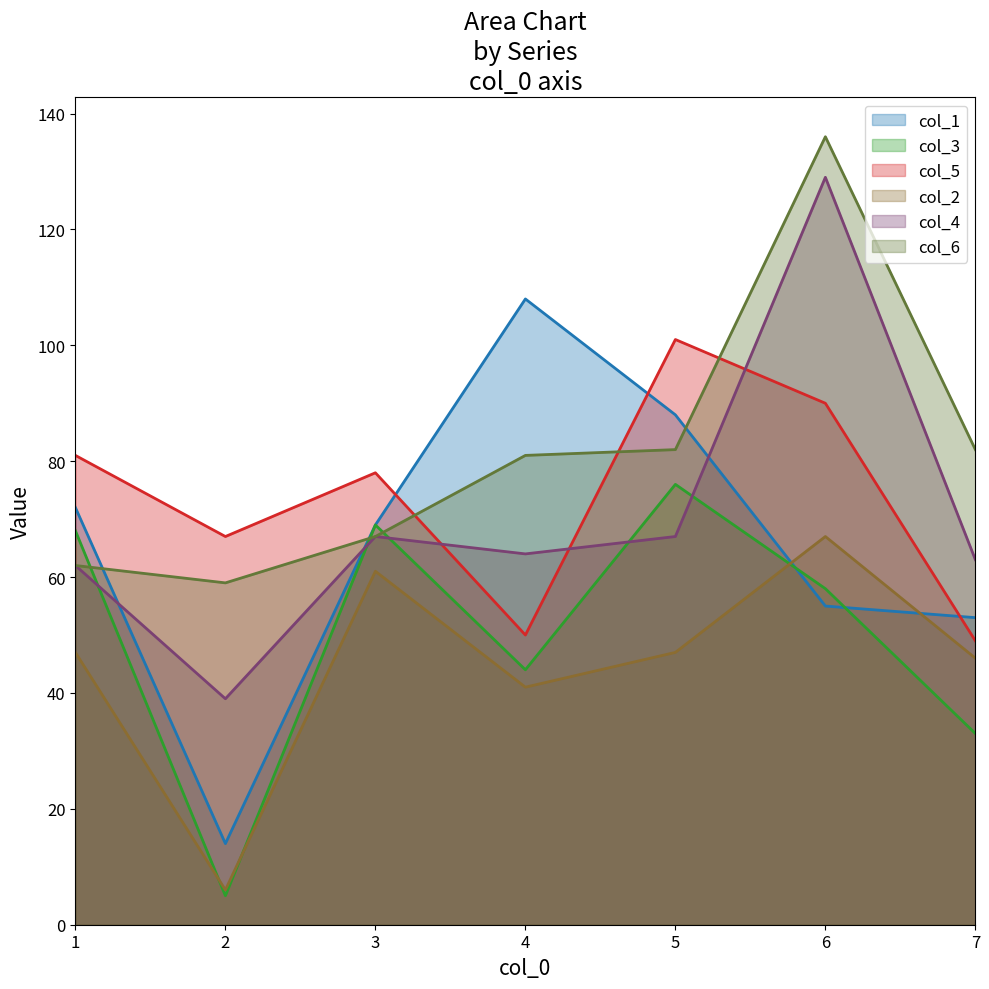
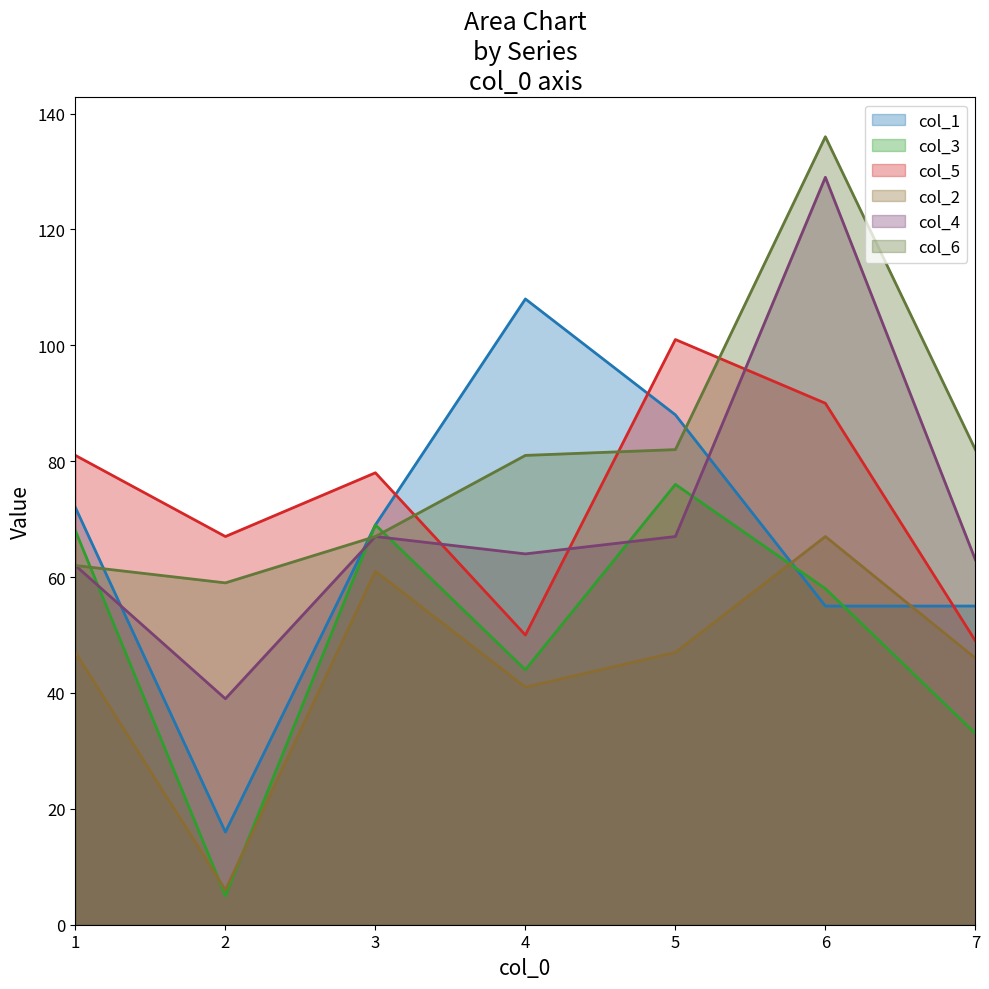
  {
    "col_1": {
      "1": 72,
-     "2": 14,
+     "2": 16,
      "4": 108,
      "5": 88,
      "6": 55,
-     "7": 53
+     "7": 55
    }
  }
